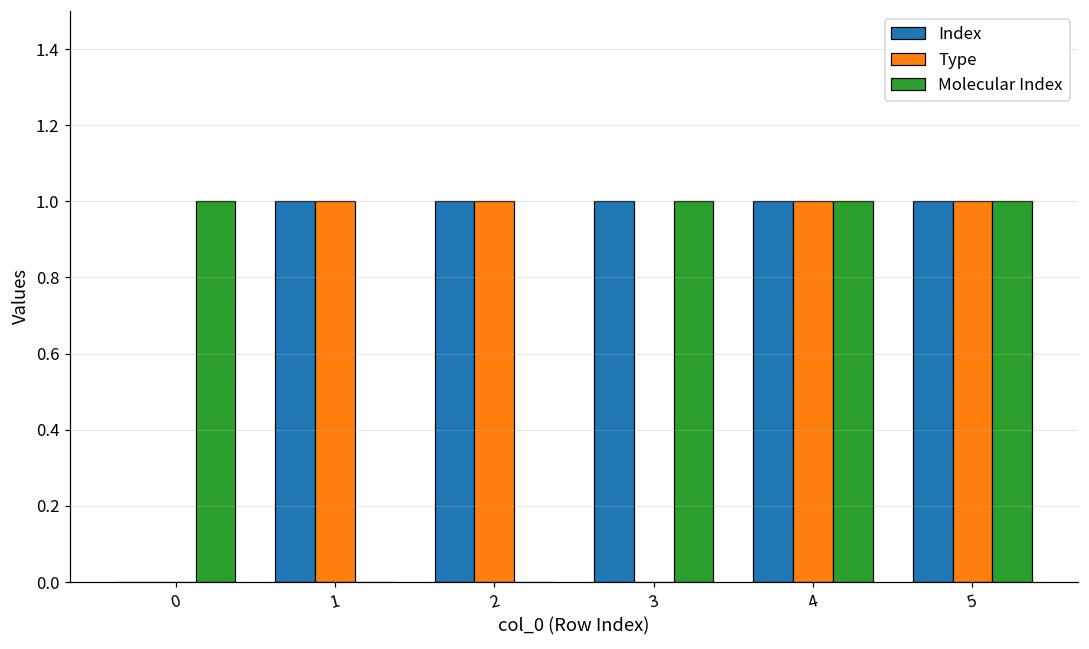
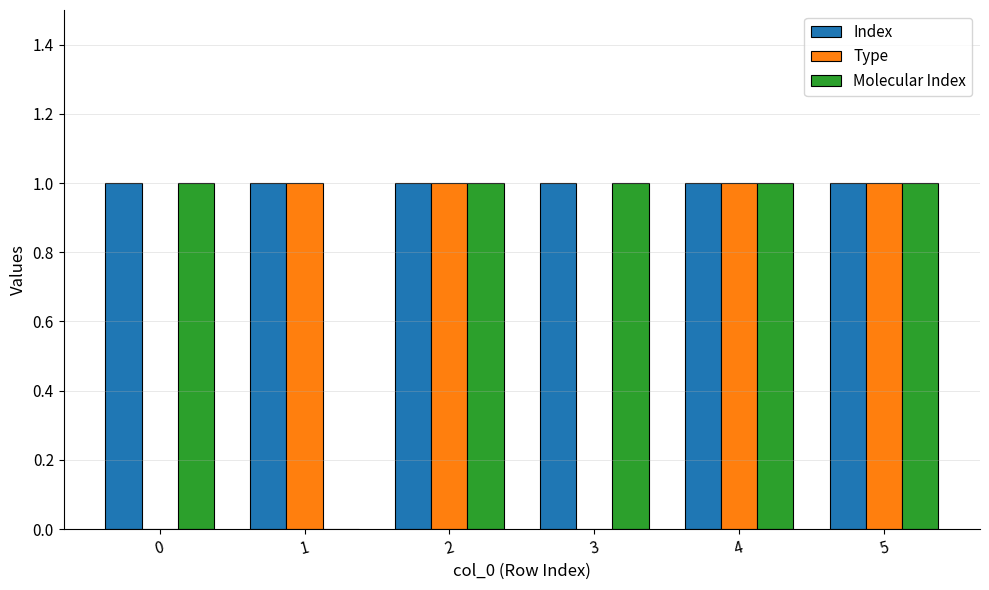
  {
    "Index": {
-     "0": 0,
+     "0": 1,
      "1": 1,
      "2": 1,
      "3": 1,
      "4": 1,
      "5": 1
    },
    "Type": {
      "0": 0,
      "1": 1,
      "2": 1,
      "3": 0,
      "4": 1,
      "5": 1
    },
    "Molecular Index": {
      "0": 1,
      "1": 0,
-     "2": 0,
+     "2": 1,
      "3": 1,
      "4": 1,
      "5": 1
    }
  }
